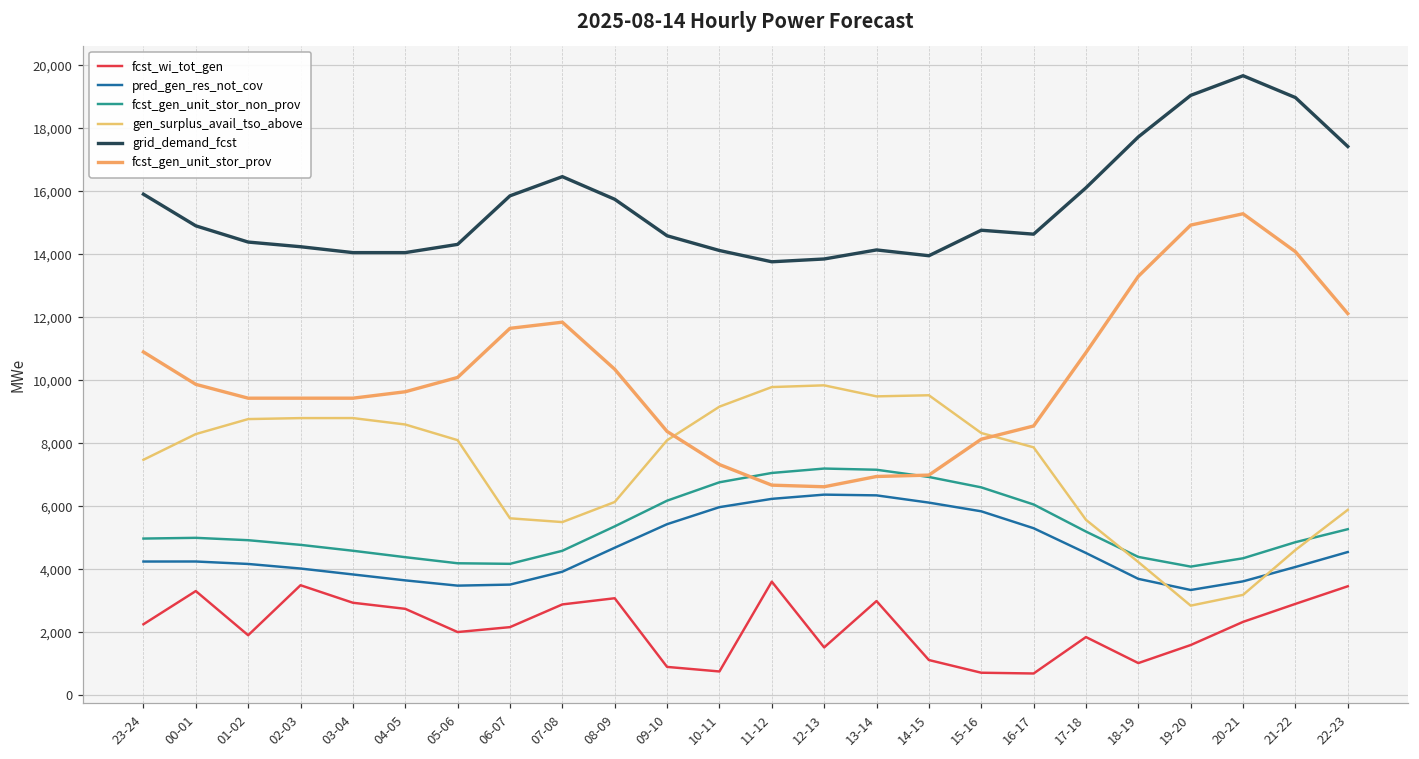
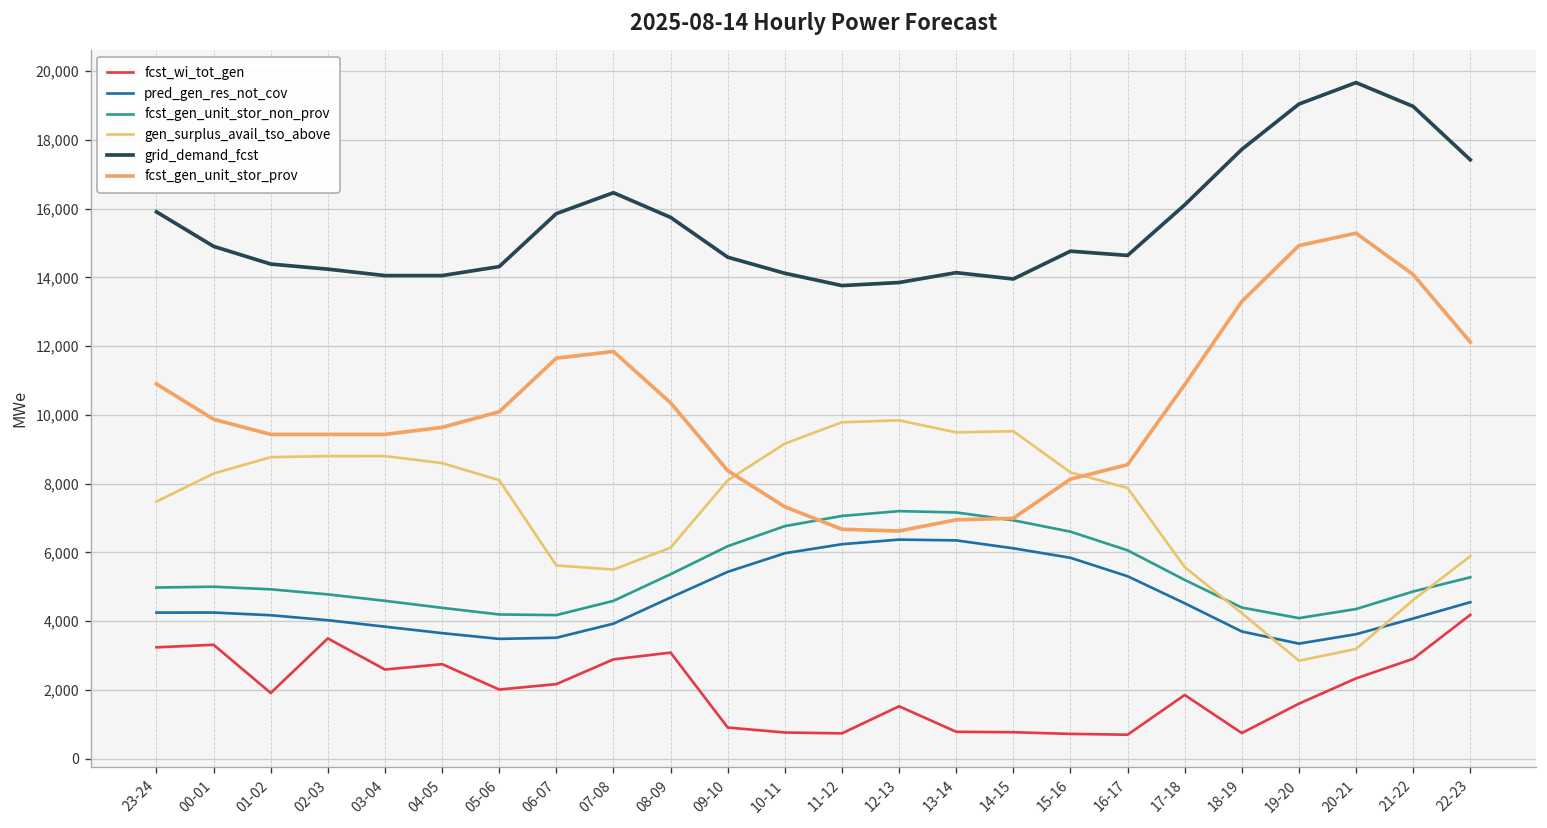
  {
    "fcst_wi_tot_gen": {
-     "23-24": "2,300",
+     "23-24": "3,200",
      "00-01": "3,300",
      "01-02": "1,900",
      "02-03": "3,500",
-     "03-04": "2,900",
+     "03-04": "2,600",
      "04-05": "2,700",
      "05-06": "2,000",
      "06-07": "2,200",
      "07-08": "2,900",
      "08-09": "3,100",
      "09-10": "900",
      "10-11": "800",
-     "11-12": "3,600",
+     "11-12": "700",
      "12-13": "1,500",
-     "13-14": "3,000",
-     "14-15": "1,100",
+     "13-14": "800",
+     "14-15": "800",
      "15-16": "700",
      "16-17": "700",
      "17-18": "1,900",
-     "18-19": "1,000",
+     "18-19": "700",
      "19-20": "1,600",
      "20-21": "2,300",
      "21-22": "2,900",
-     "22-23": "3,500"
+     "22-23": "4,200"
    },
    "grid_demand_fcst": {
      "23-24": "15,900",
      "00-01": "14,900",
      "01-02": "14,400",
      "02-03": "14,200",
      "03-04": "14,100",
      "04-05": "14,100",
      "05-06": "14,300",
      "06-07": "15,900",
      "07-08": "16,500",
      "08-09": "15,700",
      "09-10": "14,600",
      "10-11": "14,100",
      "11-12": "13,800",
      "12-13": "13,900",
      "13-14": "14,100",
      "14-15": "14,000",
      "15-16": "14,800",
      "16-17": "14,600",
      "17-18": "16,100",
      "18-19": "17,700",
      "19-20": "19,000",
      "20-21": "19,700",
      "21-22": "19,000",
      "22-23": "17,400"
    }
  }
